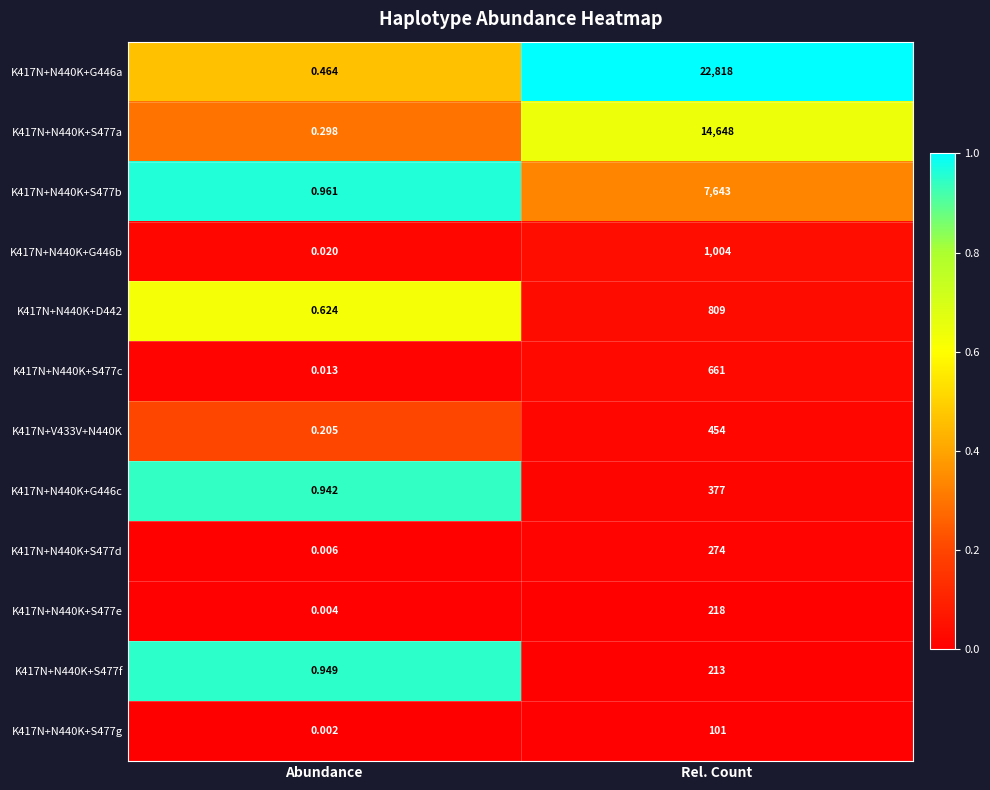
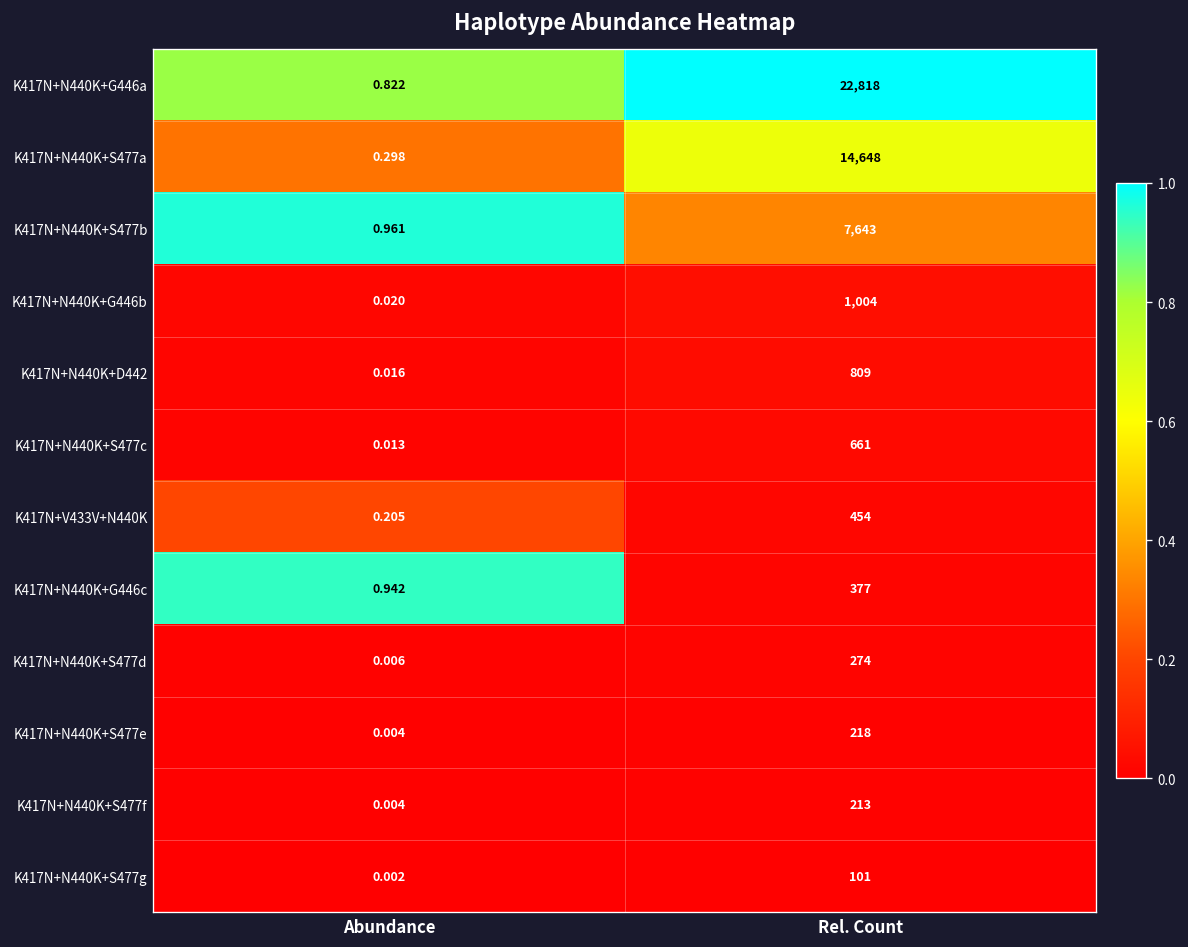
  {
    "K417N+N440K+G446a": {
-     "Abundance": "0.464",
+     "Abundance": "0.822",
      "Rel. Count": "22,818"
    },
    "K417N+N440K+S477a": {
      "Abundance": "0.298",
      "Rel. Count": "14,648"
    },
    "K417N+N440K+S477b": {
      "Abundance": "0.961",
      "Rel. Count": "7,643"
    },
    "K417N+N440K+G446b": {
      "Abundance": "0.020",
      "Rel. Count": "1,004"
    },
    "K417N+N440K+D442": {
-     "Abundance": "0.624",
+     "Abundance": "0.016",
      "Rel. Count": "809"
    },
    "K417N+N440K+S477c": {
      "Abundance": "0.013",
      "Rel. Count": "661"
    },
    "K417N+V433V+N440K": {
      "Abundance": "0.205",
      "Rel. Count": "454"
    },
    "K417N+N440K+G446c": {
      "Abundance": "0.942",
      "Rel. Count": "377"
    },
    "K417N+N440K+S477d": {
      "Abundance": "0.006",
      "Rel. Count": "274"
    },
    "K417N+N440K+S477e": {
      "Abundance": "0.004",
      "Rel. Count": "218"
    },
    "K417N+N440K+S477f": {
-     "Abundance": "0.949",
+     "Abundance": "0.004",
      "Rel. Count": "213"
    },
    "K417N+N440K+S477g": {
      "Abundance": "0.002",
      "Rel. Count": "101"
    }
  }
